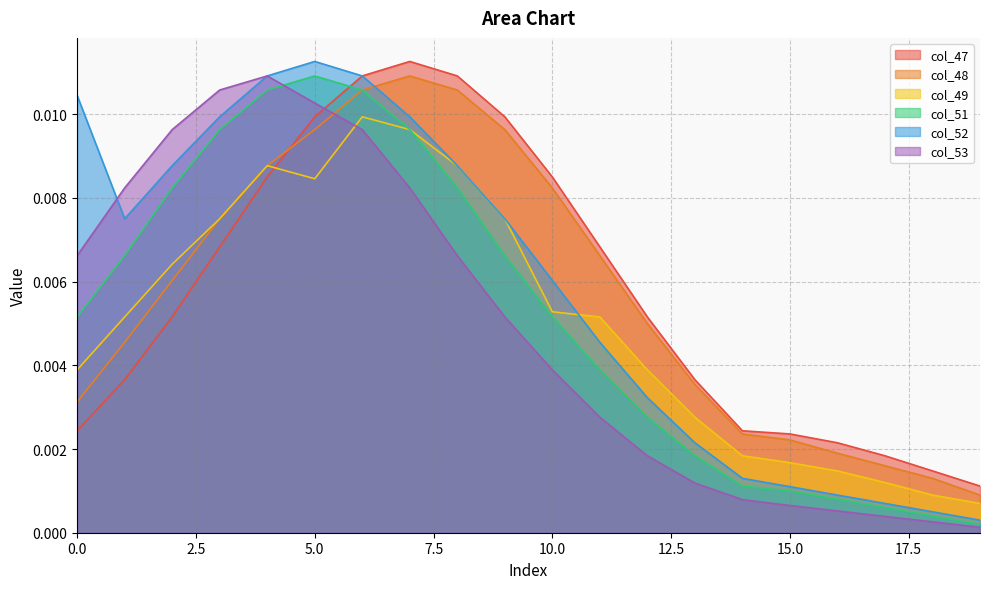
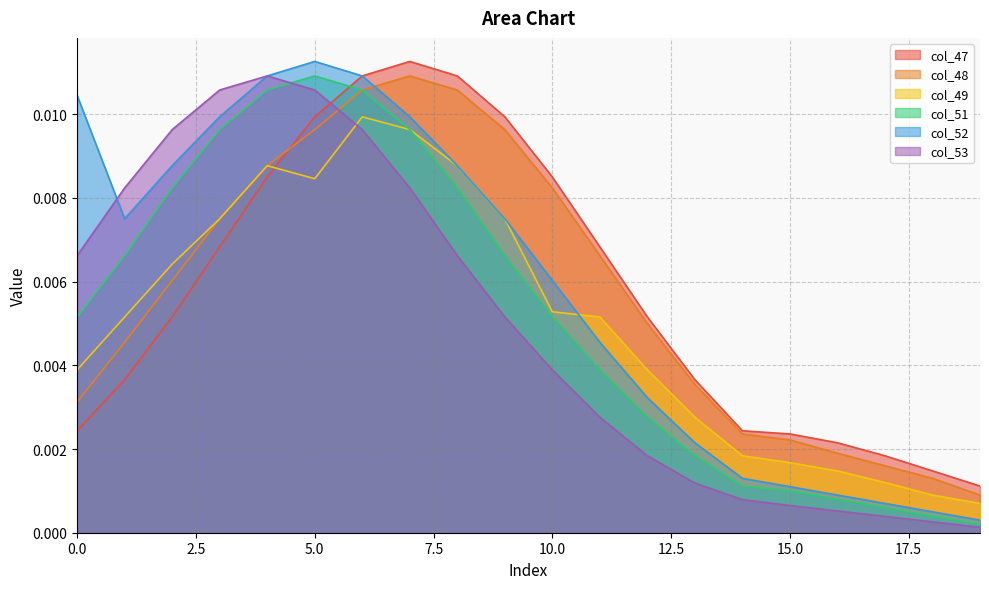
  {
    "col_49": {
      "0.0": 0.0039,
      "5.0": 0.0085,
      "10.0": 0.0053,
      "15.0": 0.0017
    },
    "col_51": {
      "0.0": 0.0052,
      "5.0": 0.0109,
      "10.0": 0.0052,
      "15.0": 0.0010
    },
    "col_52": {
      "0.0": 0.0104,
      "5.0": 0.0113,
      "10.0": 0.0060,
      "15.0": 0.0011
    },
    "col_53": {
      "0.0": 0.0066,
-     "5.0": 0.0103,
+     "5.0": 0.0106,
      "10.0": 0.0039,
      "15.0": 0.0007
    }
  }
